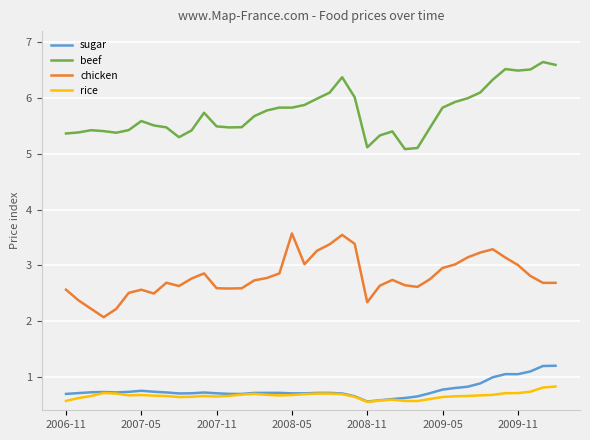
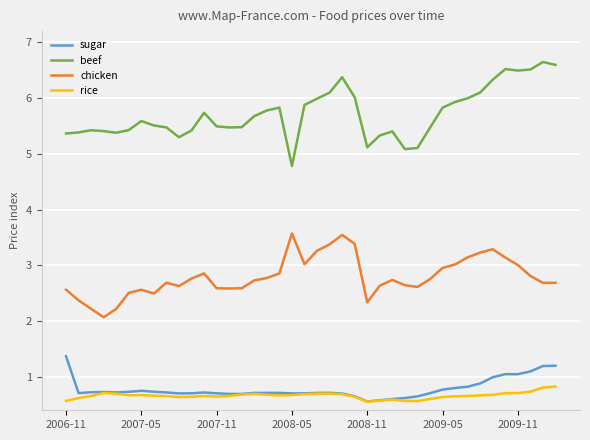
  {
    "sugar": {
-     "2006-11": 0.7,
+     "2006-11": 1.4,
      "2007-05": 0.7,
      "2007-11": 0.7,
      "2009-05": 0.8,
      "2009-11": 1.0
    },
    "beef": {
      "2006-11": 5.4,
      "2007-05": 5.6,
      "2007-11": 5.5,
-     "2008-05": 5.8,
+     "2008-05": 4.8,
      "2008-11": 5.1,
      "2009-05": 5.8,
      "2009-11": 6.5
    },
    "chicken": {
      "2006-11": 2.6,
      "2007-05": 2.6,
      "2007-11": 2.6,
      "2008-05": 3.6,
      "2008-11": 2.3,
      "2009-05": 3.0,
      "2009-11": 3.0
    },
    "rice": {
      "2006-11": 0.6,
      "2007-05": 0.7,
      "2007-11": 0.6,
      "2009-05": 0.6,
      "2009-11": 0.7
    }
  }
